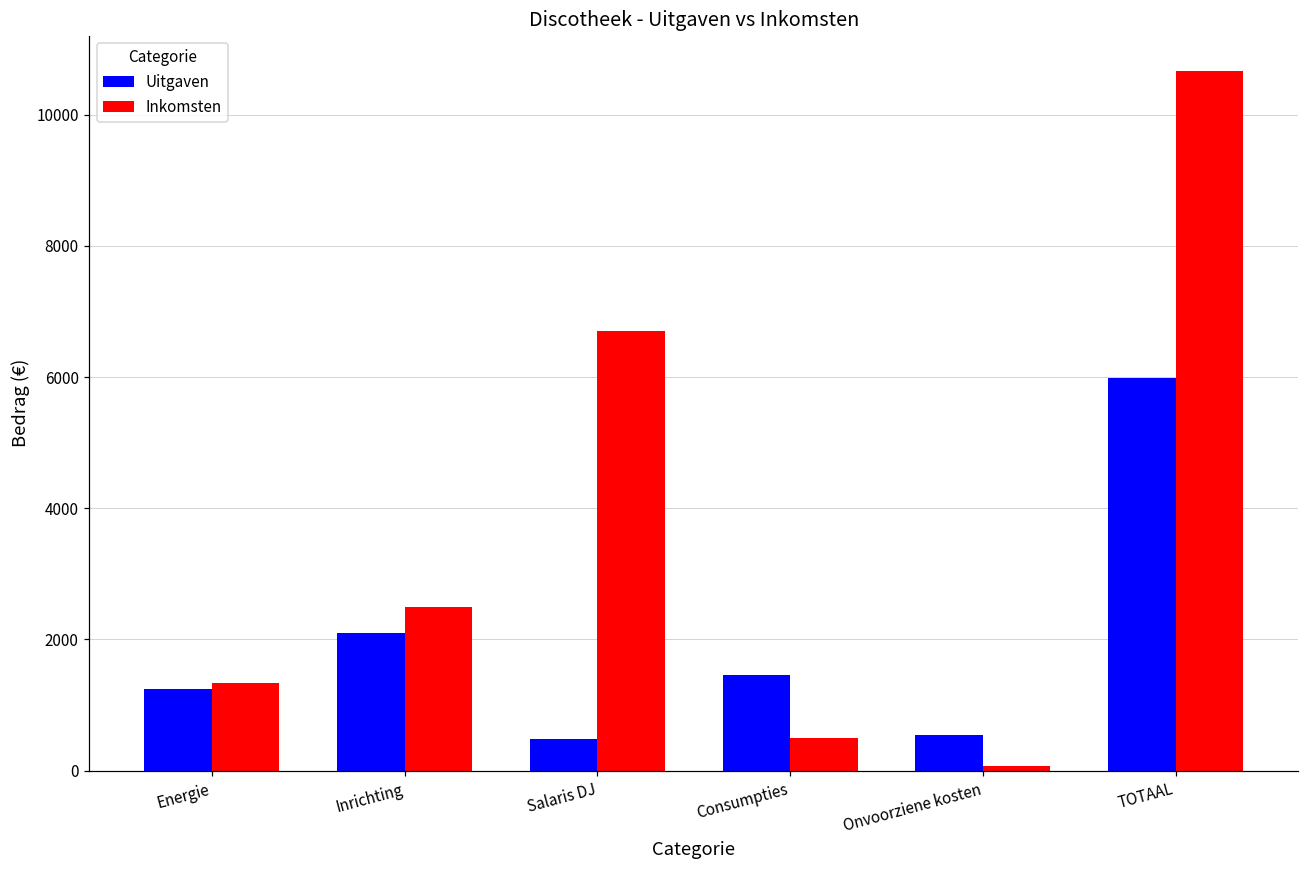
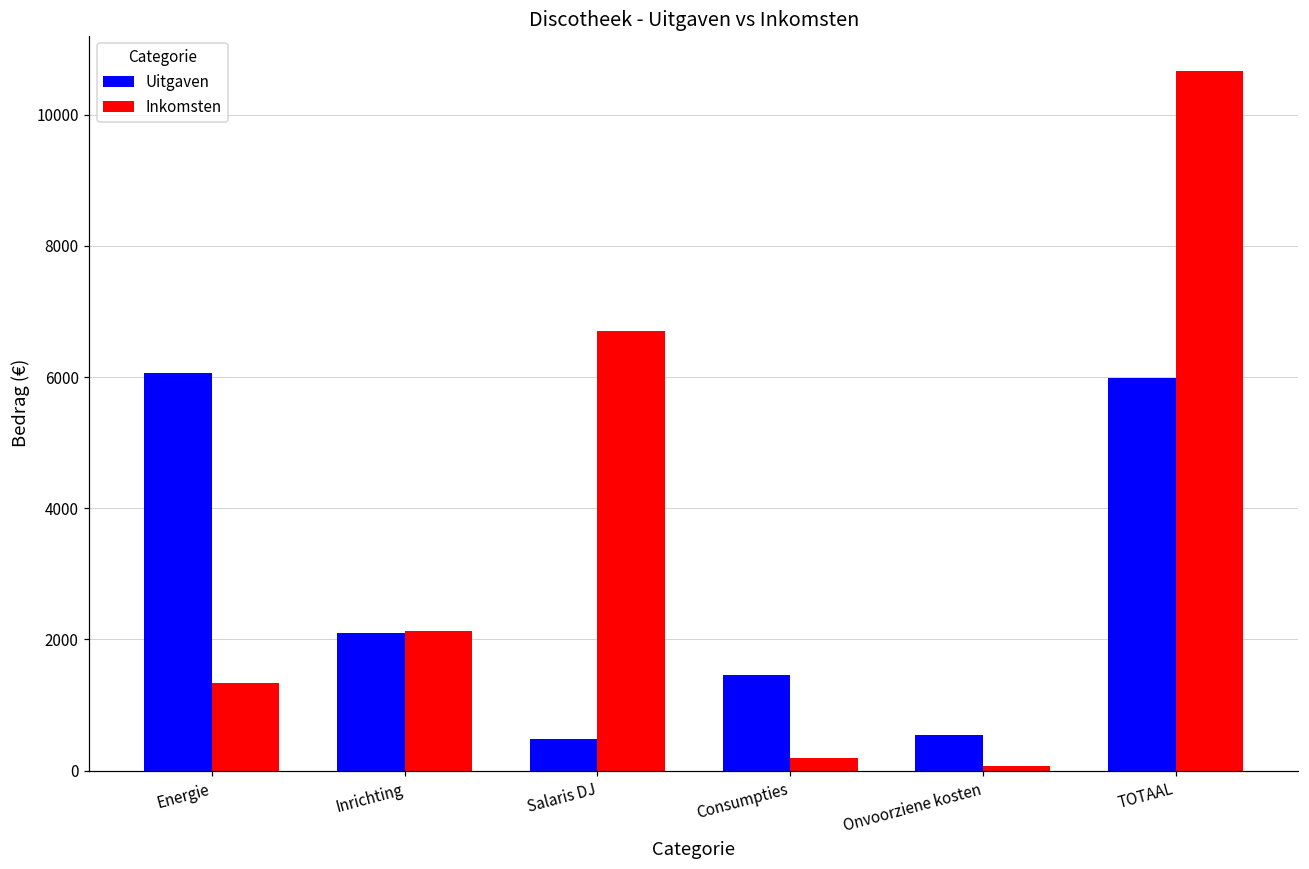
  {
    "Uitgaven": {
-     "Energie": 1300,
+     "Energie": 6100,
      "Inrichting": 2100,
      "Salaris DJ": 500,
      "Consumpties": 1500,
      "Onvoorziene kosten": 500,
      "TOTAAL": 6000
    },
    "Inkomsten": {
      "Energie": 1300,
-     "Inrichting": 2500,
+     "Inrichting": 2100,
      "Salaris DJ": 6700,
-     "Consumpties": 500,
+     "Consumpties": 200,
      "Onvoorziene kosten": 100,
      "TOTAAL": 10700
    }
  }
